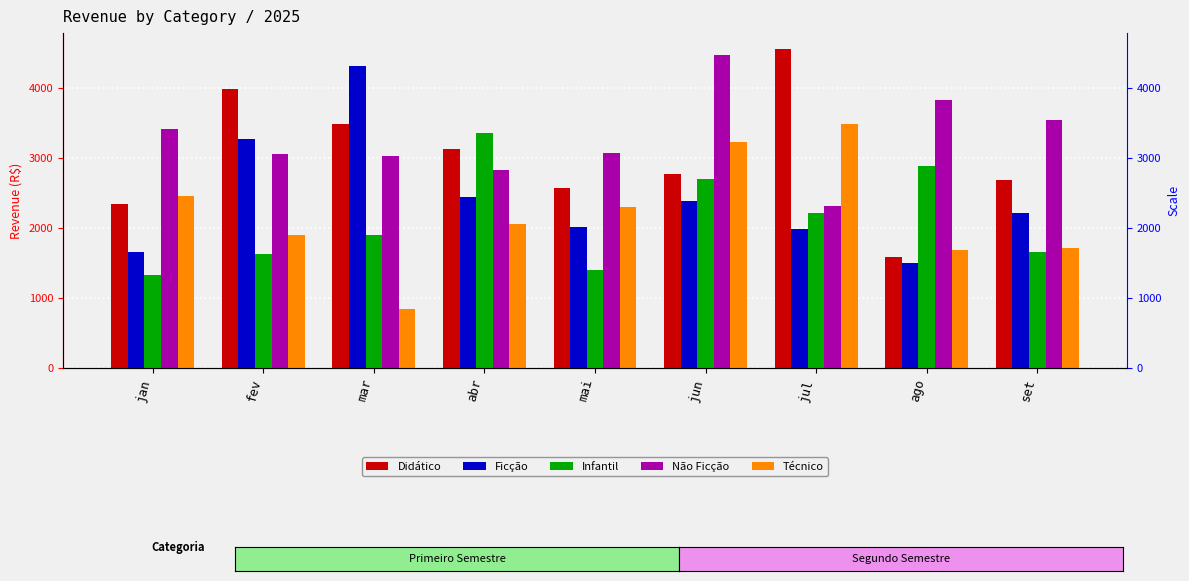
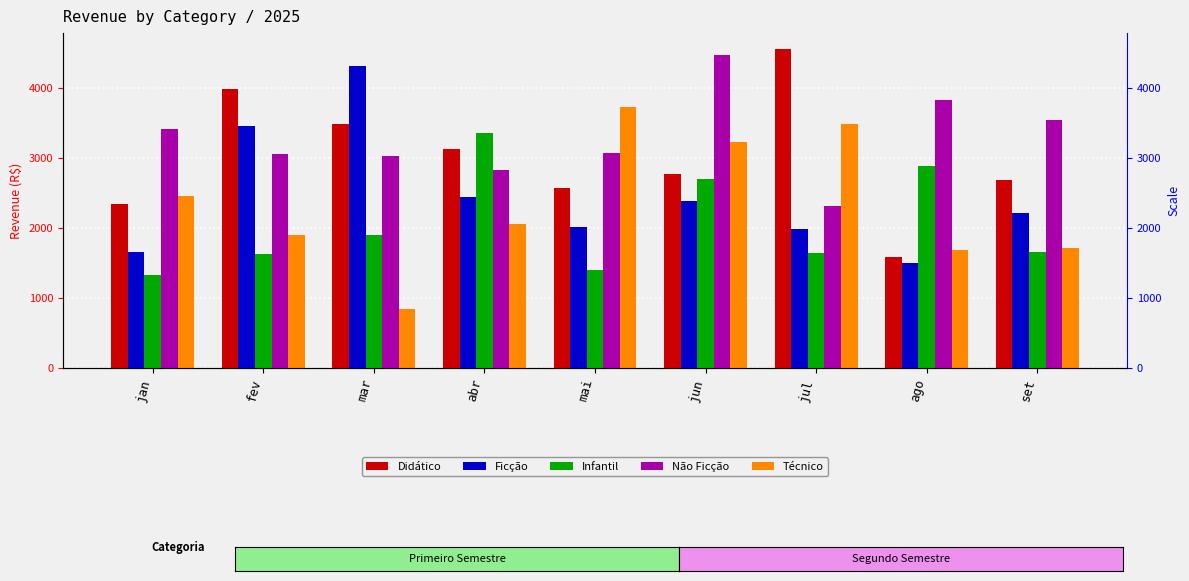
  {
    "Didático": {
      "jan": 2300,
      "fev": 4000,
      "mar": 3500,
      "abr": 3100,
      "mai": 2600,
      "jun": 2800,
      "jul": 4600,
      "ago": 1600,
      "set": 2700
    },
    "Ficção": {
      "jan": 1700,
-     "fev": 3300,
+     "fev": 3500,
      "mar": 4300,
      "abr": 2400,
      "mai": 2000,
      "jun": 2400,
      "jul": 2000,
      "ago": 1500,
      "set": 2200
    },
    "Infantil": {
      "jan": 1300,
      "fev": 1600,
      "mar": 1900,
      "abr": 3400,
      "mai": 1400,
      "jun": 2700,
-     "jul": 2200,
+     "jul": 1600,
      "ago": 2900,
      "set": 1700
    },
    "Não Ficção": {
      "jan": 3400,
      "fev": 3100,
      "mar": 3000,
      "abr": 2800,
      "mai": 3100,
      "jun": 4500,
      "jul": 2300,
      "ago": 3800,
      "set": 3500
    },
    "Técnico": {
      "jan": 2500,
      "fev": 1900,
      "mar": 800,
      "abr": 2100,
-     "mai": 2300,
+     "mai": 3700,
      "jun": 3200,
      "jul": 3500,
      "ago": 1700,
      "set": 1700
    }
  }
